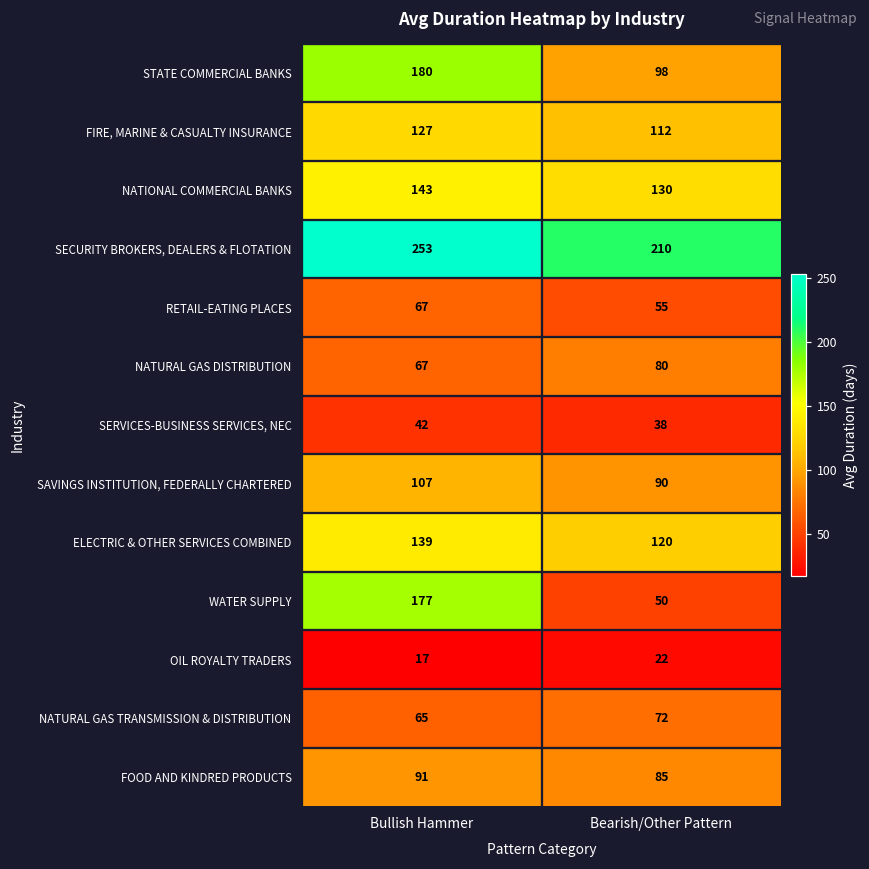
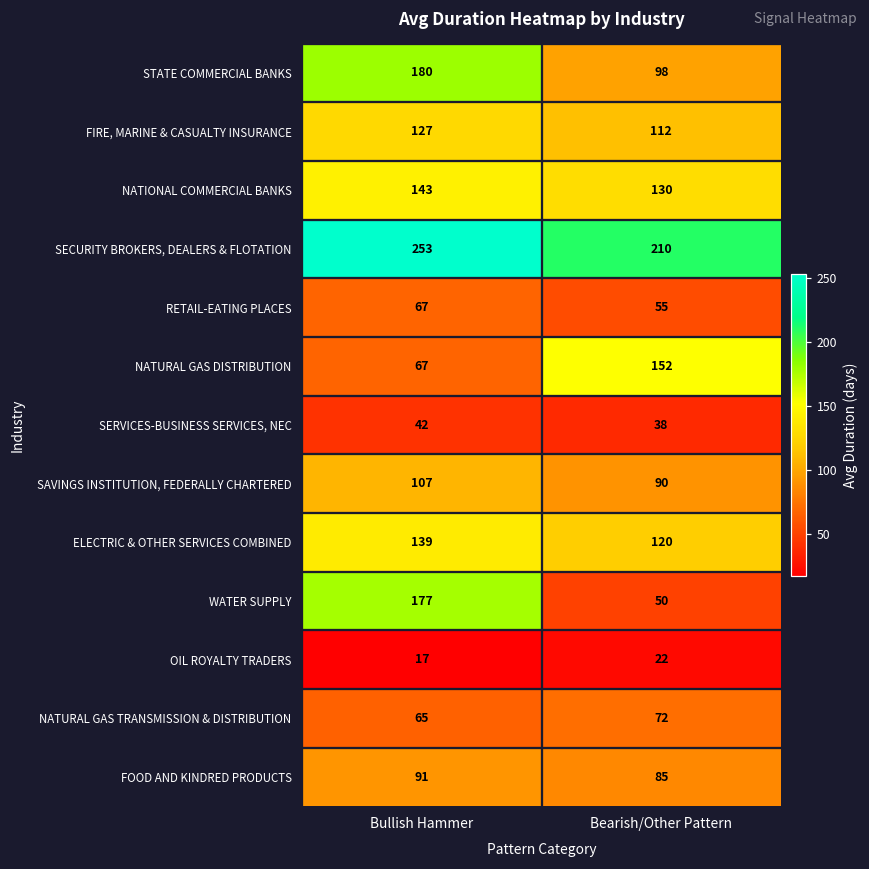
  {
    "STATE COMMERCIAL BANKS": {
      "Bullish Hammer": 180,
      "Bearish/Other Pattern": 98
    },
    "FIRE, MARINE & CASUALTY INSURANCE": {
      "Bullish Hammer": 127,
      "Bearish/Other Pattern": 112
    },
    "NATIONAL COMMERCIAL BANKS": {
      "Bullish Hammer": 143,
      "Bearish/Other Pattern": 130
    },
    "SECURITY BROKERS, DEALERS & FLOTATION": {
      "Bullish Hammer": 253,
      "Bearish/Other Pattern": 210
    },
    "RETAIL-EATING PLACES": {
      "Bullish Hammer": 67,
      "Bearish/Other Pattern": 55
    },
    "NATURAL GAS DISTRIBUTION": {
      "Bullish Hammer": 67,
-     "Bearish/Other Pattern": 80
+     "Bearish/Other Pattern": 152
    },
    "SERVICES-BUSINESS SERVICES, NEC": {
      "Bullish Hammer": 42,
      "Bearish/Other Pattern": 38
    },
    "SAVINGS INSTITUTION, FEDERALLY CHARTERED": {
      "Bullish Hammer": 107,
      "Bearish/Other Pattern": 90
    },
    "ELECTRIC & OTHER SERVICES COMBINED": {
      "Bullish Hammer": 139,
      "Bearish/Other Pattern": 120
    },
    "WATER SUPPLY": {
      "Bullish Hammer": 177,
      "Bearish/Other Pattern": 50
    },
    "OIL ROYALTY TRADERS": {
      "Bullish Hammer": 17,
      "Bearish/Other Pattern": 22
    },
    "NATURAL GAS TRANSMISSION & DISTRIBUTION": {
      "Bullish Hammer": 65,
      "Bearish/Other Pattern": 72
    },
    "FOOD AND KINDRED PRODUCTS": {
      "Bullish Hammer": 91,
      "Bearish/Other Pattern": 85
    }
  }
